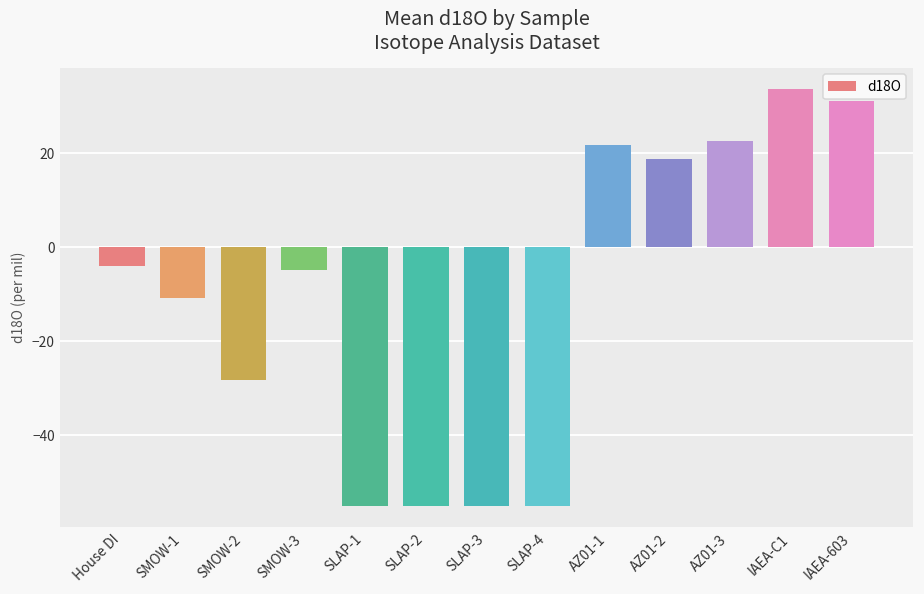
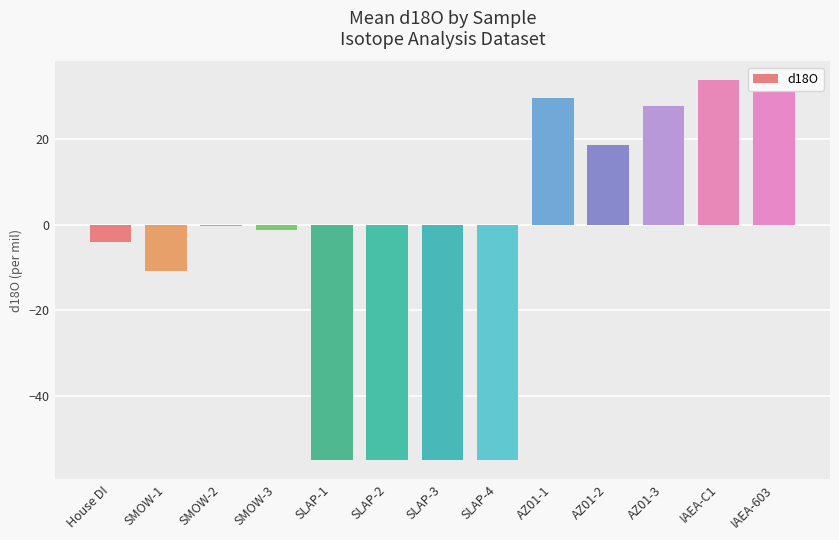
  {
    "House DI": -4,
    "SMOW-1": -11,
-   "SMOW-2": -28,
-   "SMOW-3": -5,
+   "SMOW-2": 0,
+   "SMOW-3": -1,
    "SLAP-1": -55,
    "SLAP-2": -55,
    "SLAP-3": -55,
    "SLAP-4": -55,
-   "AZ01-1": 22,
+   "AZ01-1": 30,
    "AZ01-2": 19,
-   "AZ01-3": 23,
+   "AZ01-3": 28,
    "IAEA-C1": 34,
    "IAEA-603": 31
  }
